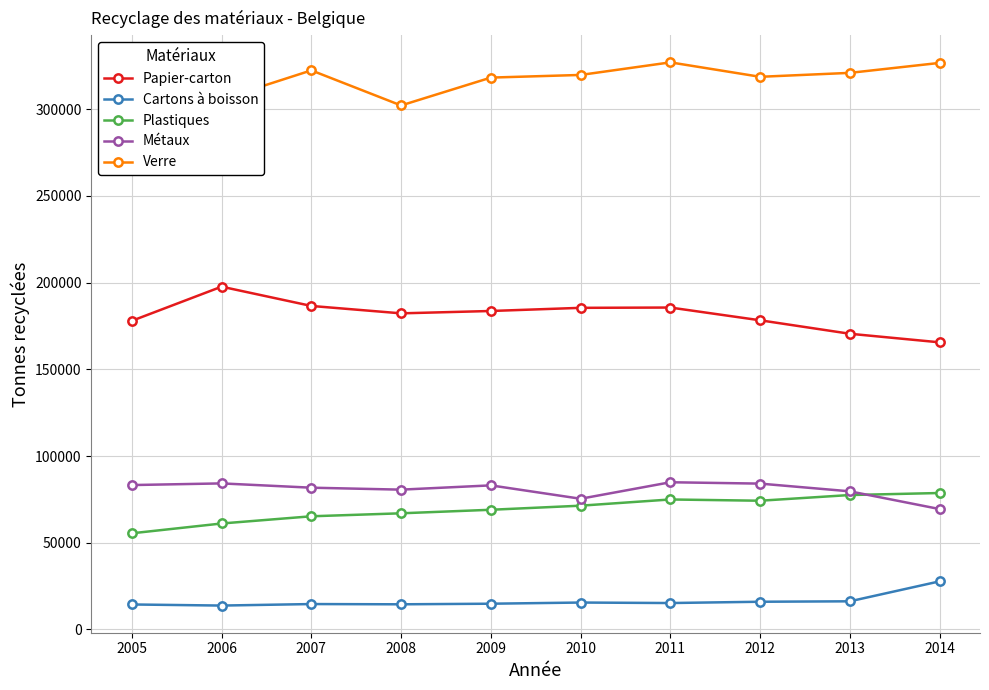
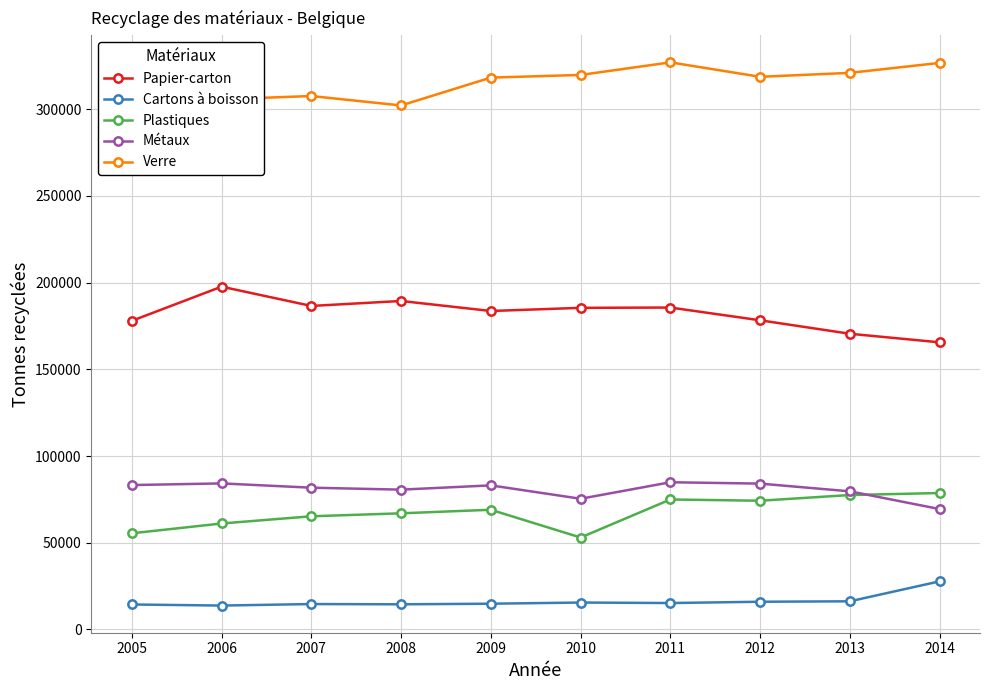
  {
    "Papier-carton": {
      "2005": 178000,
      "2006": 198000,
      "2007": 187000,
-     "2008": 182000,
+     "2008": 189000,
      "2009": 184000,
      "2010": 185000,
      "2011": 186000,
      "2012": 178000,
      "2013": 171000,
      "2014": 166000
    },
    "Cartons à boisson": {
      "2005": 14000,
      "2006": 14000,
      "2007": 15000,
      "2008": 15000,
      "2009": 15000,
      "2010": 16000,
      "2011": 15000,
      "2012": 16000,
      "2013": 16000,
      "2014": 28000
    },
    "Plastiques": {
      "2005": 55000,
      "2006": 61000,
      "2007": 65000,
      "2008": 67000,
      "2009": 69000,
-     "2010": 71000,
+     "2010": 53000,
      "2011": 75000,
      "2012": 74000,
      "2013": 78000,
      "2014": 79000
    },
    "Métaux": {
      "2005": 83000,
      "2006": 84000,
      "2007": 82000,
      "2008": 81000,
      "2009": 83000,
      "2010": 75000,
      "2011": 85000,
      "2012": 84000,
      "2013": 80000,
      "2014": 69000
    },
    "Verre": {
-     "2007": 322000,
+     "2007": 308000,
      "2008": 302000,
      "2009": 318000,
      "2010": 320000,
      "2011": 327000,
      "2012": 319000,
      "2013": 321000,
      "2014": 327000
    }
  }
